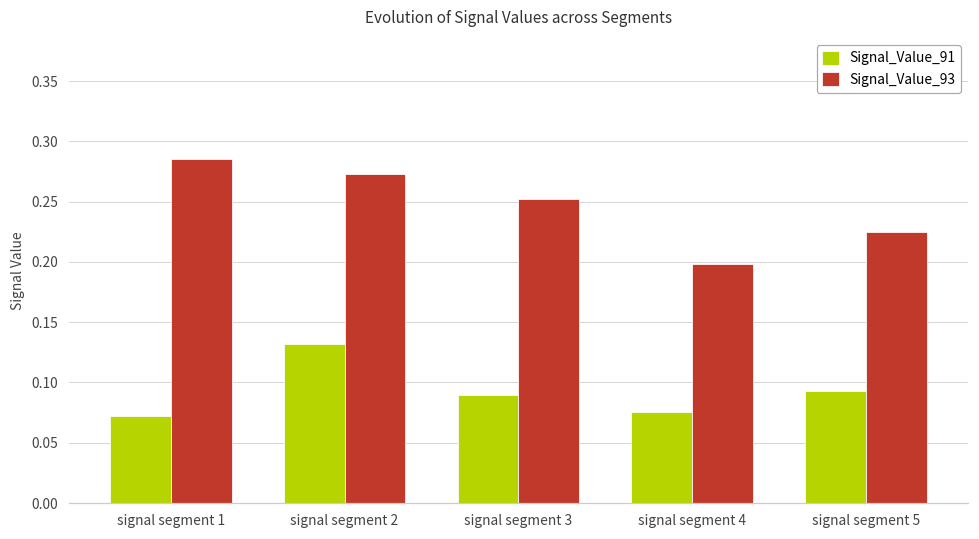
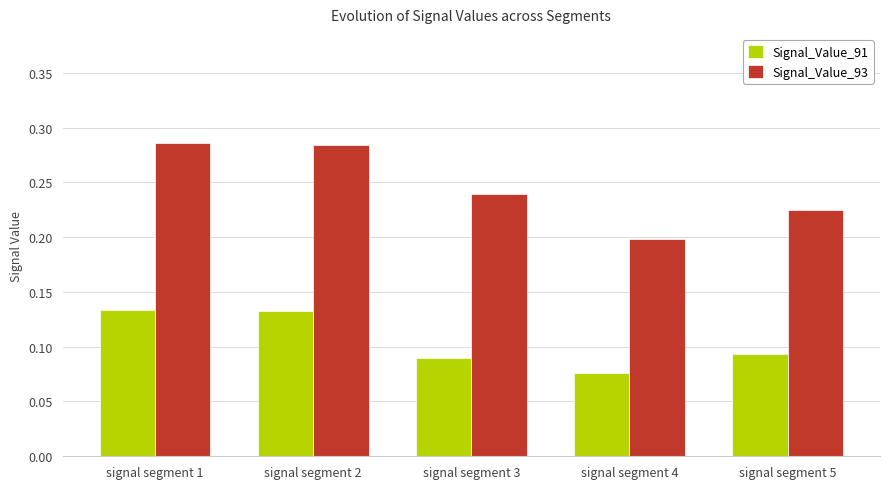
  {
    "Signal_Value_91": {
-     "signal segment 1": 0.072,
+     "signal segment 1": 0.133,
      "signal segment 2": 0.132,
      "signal segment 3": 0.090,
      "signal segment 4": 0.076,
      "signal segment 5": 0.093
    },
    "Signal_Value_93": {
      "signal segment 1": 0.286,
-     "signal segment 2": 0.273,
-     "signal segment 3": 0.252,
+     "signal segment 2": 0.284,
+     "signal segment 3": 0.239,
      "signal segment 4": 0.198,
      "signal segment 5": 0.225
    }
  }
